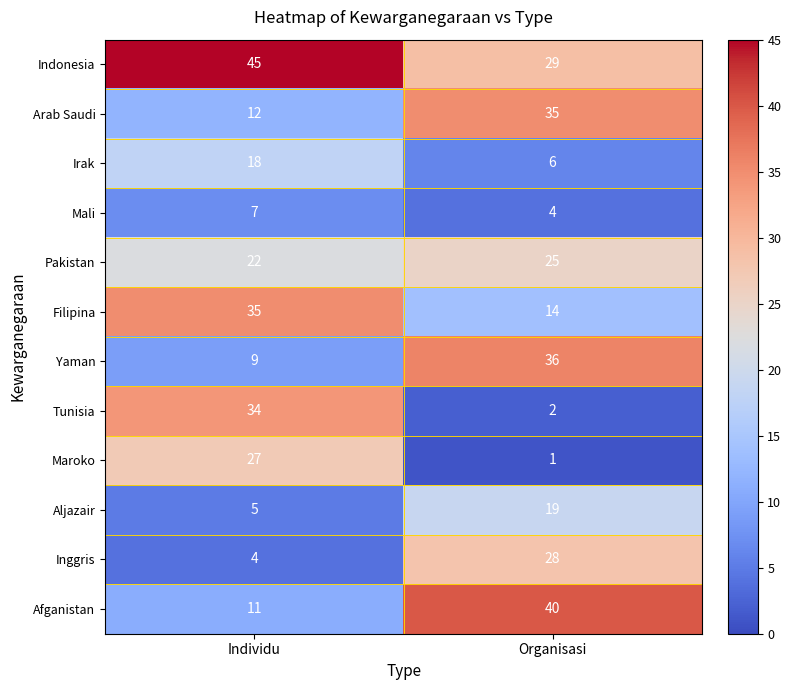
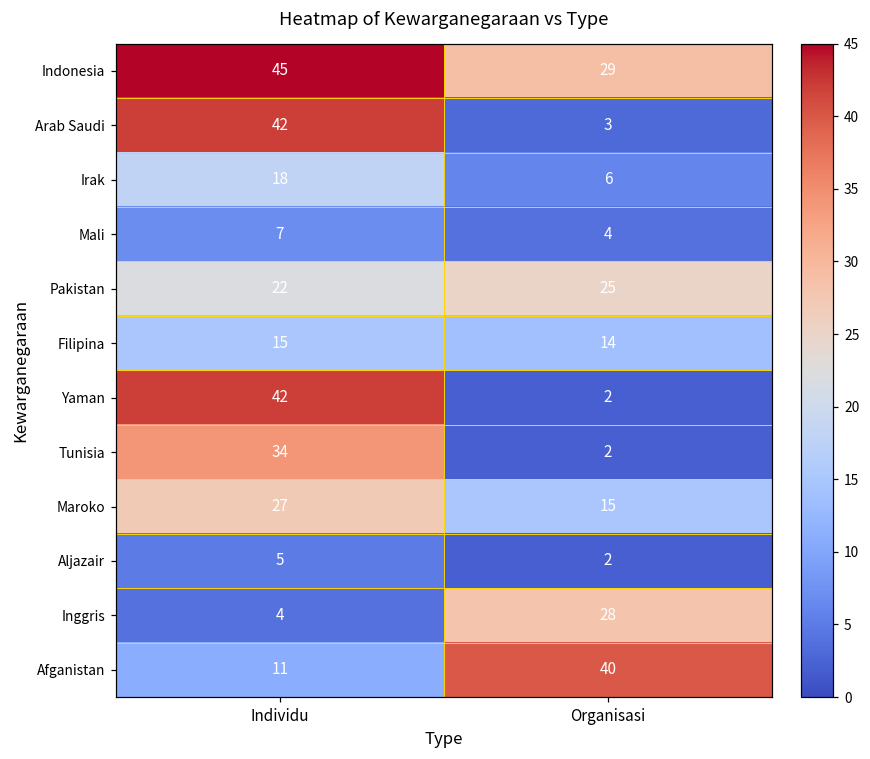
  {
    "Indonesia": {
      "Individu": 45,
      "Organisasi": 29
    },
    "Arab Saudi": {
-     "Individu": 12,
-     "Organisasi": 35
+     "Individu": 42,
+     "Organisasi": 3
    },
    "Irak": {
      "Individu": 18,
      "Organisasi": 6
    },
    "Mali": {
      "Individu": 7,
      "Organisasi": 4
    },
    "Pakistan": {
      "Organisasi": 25
    },
    "Filipina": {
-     "Individu": 35,
+     "Individu": 15,
      "Organisasi": 14
    },
    "Yaman": {
-     "Individu": 9,
-     "Organisasi": 36
+     "Individu": 42,
+     "Organisasi": 2
    },
    "Tunisia": {
      "Individu": 34,
      "Organisasi": 2
    },
    "Maroko": {
      "Individu": 27,
-     "Organisasi": 1
+     "Organisasi": 15
    },
    "Aljazair": {
      "Individu": 5,
-     "Organisasi": 19
+     "Organisasi": 2
    },
    "Inggris": {
      "Individu": 4,
      "Organisasi": 28
    },
    "Afganistan": {
      "Individu": 11,
      "Organisasi": 40
    }
  }
